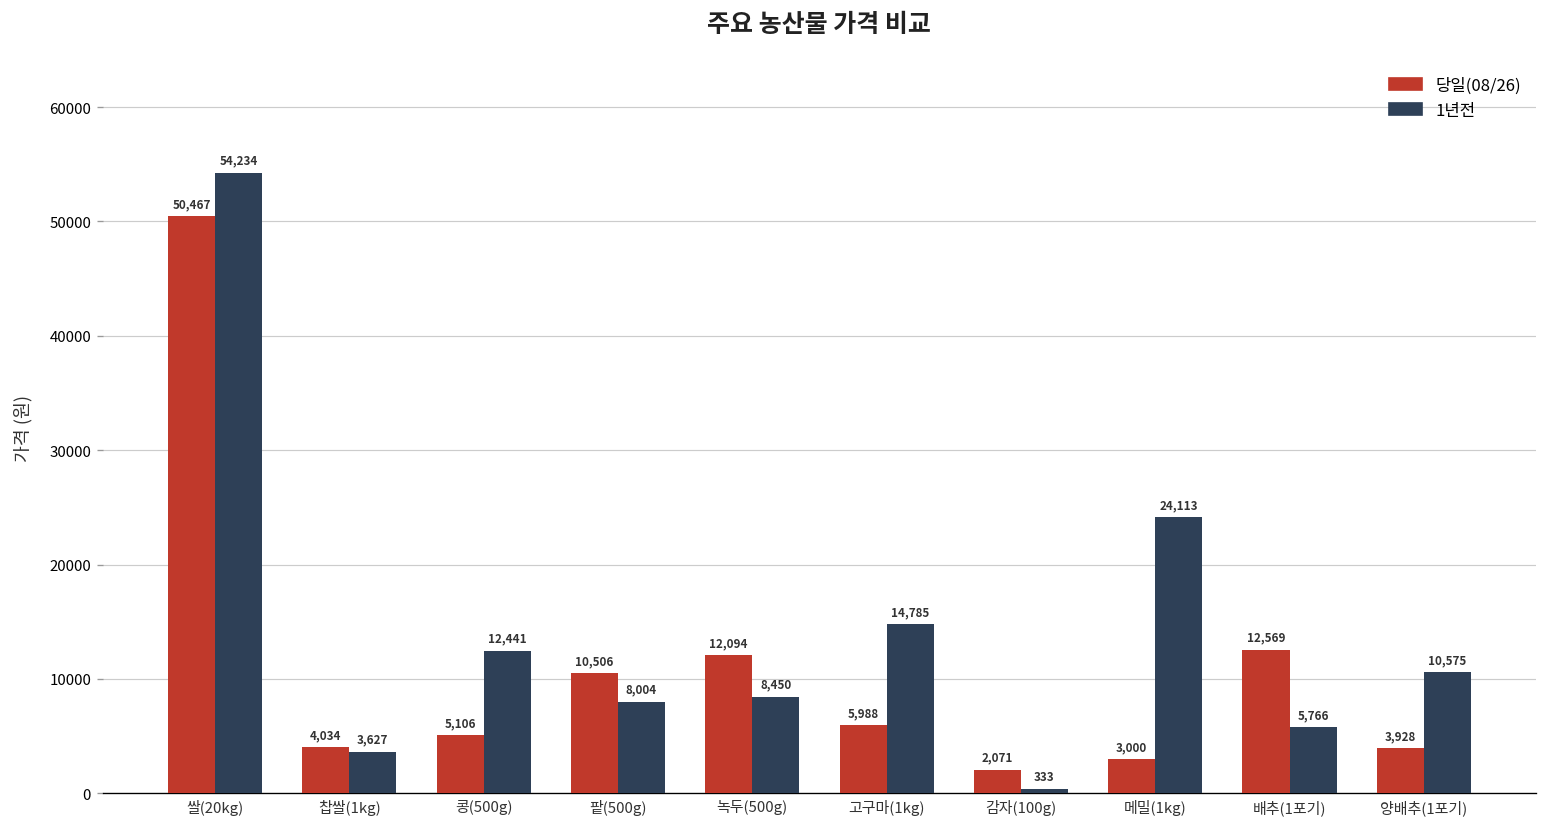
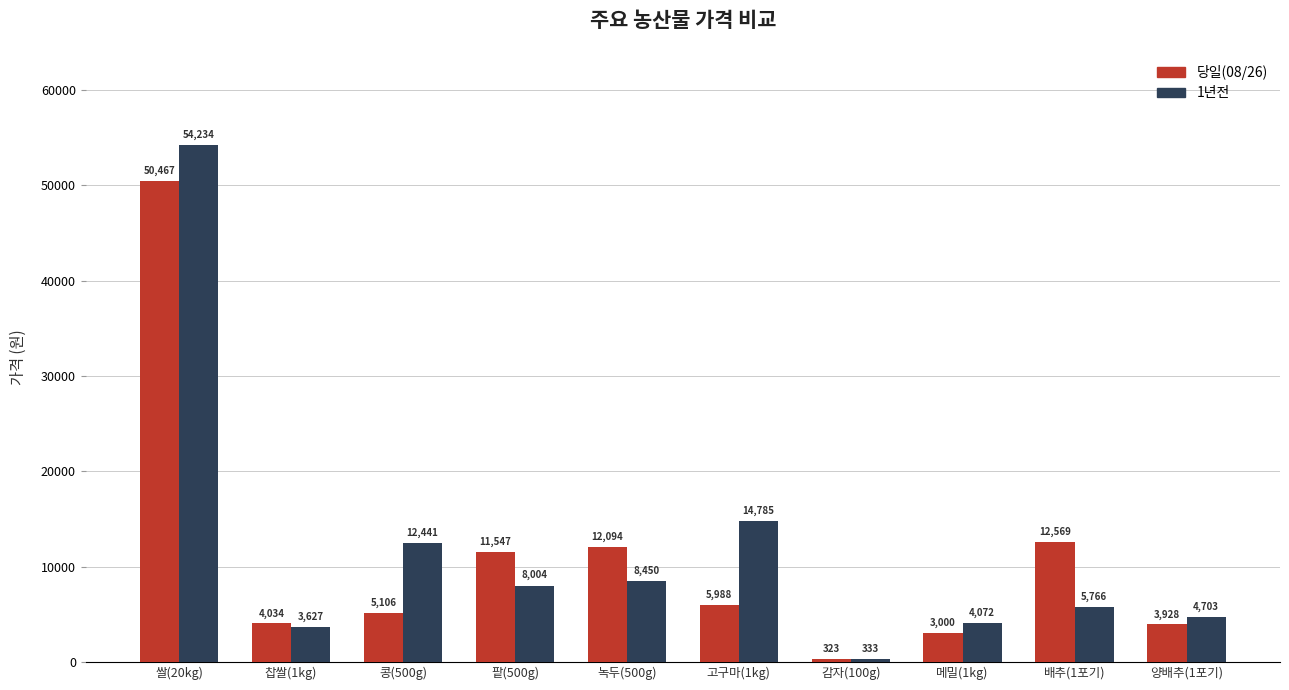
  {
    "당일(08/26)": {
      "쌀(20kg)": "50,467",
      "찹쌀(1kg)": "4,034",
      "콩(500g)": "5,106",
-     "팥(500g)": "10,506",
+     "팥(500g)": "11,547",
      "녹두(500g)": "12,094",
      "고구마(1kg)": "5,988",
-     "감자(100g)": "2,071",
+     "감자(100g)": "323",
      "메밀(1kg)": "3,000",
      "배추(1포기)": "12,569",
      "양배추(1포기)": "3,928"
    },
    "1년전": {
      "쌀(20kg)": "54,234",
      "찹쌀(1kg)": "3,627",
      "콩(500g)": "12,441",
      "팥(500g)": "8,004",
      "녹두(500g)": "8,450",
      "고구마(1kg)": "14,785",
      "감자(100g)": "333",
-     "메밀(1kg)": "24,113",
+     "메밀(1kg)": "4,072",
      "배추(1포기)": "5,766",
-     "양배추(1포기)": "10,575"
+     "양배추(1포기)": "4,703"
    }
  }
